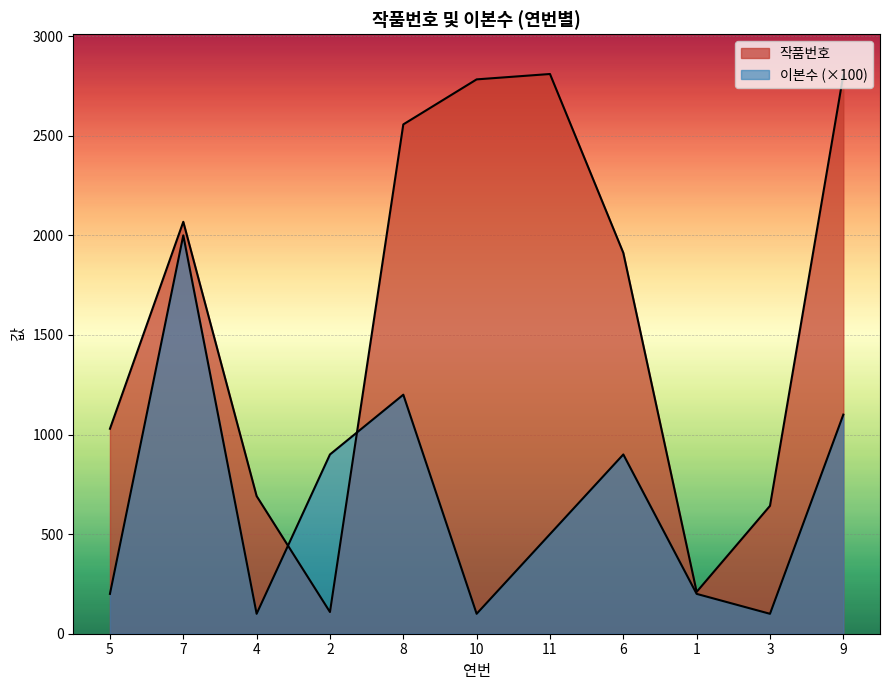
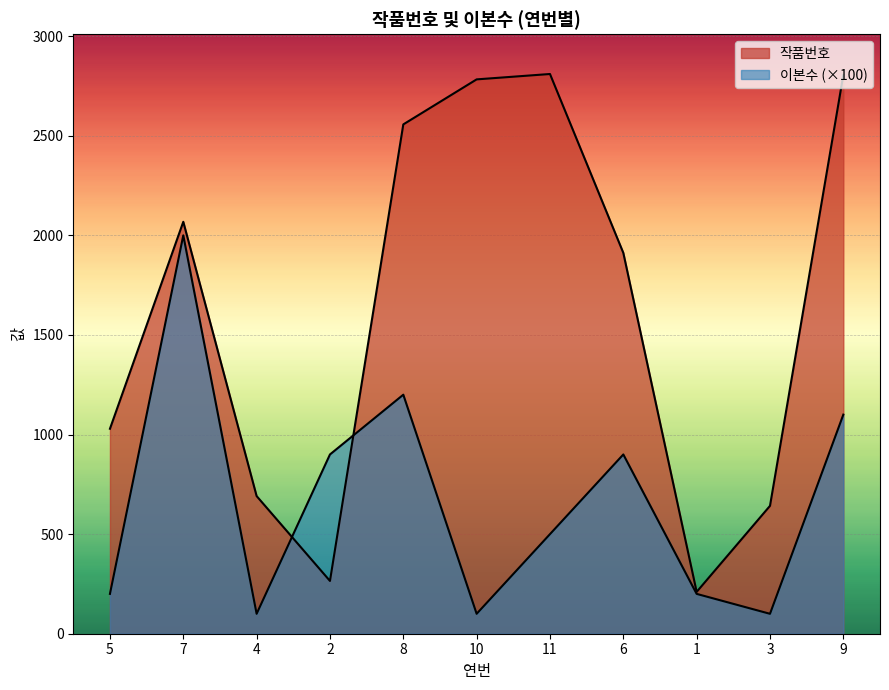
  {
    "작품번호": {
      "5": 1030,
      "7": 2070,
      "4": 690,
-     "2": 110,
+     "2": 270,
      "8": 2560,
      "10": 2780,
      "11": 2810,
      "6": 1910,
      "3": 640
    },
    "이본수 (×100)": {
      "5": 200,
      "7": 2000,
      "4": 100,
      "2": 900,
      "8": 1200,
      "10": 100,
      "11": 500,
      "6": 900,
      "3": 100,
      "9": 1100
    }
  }
